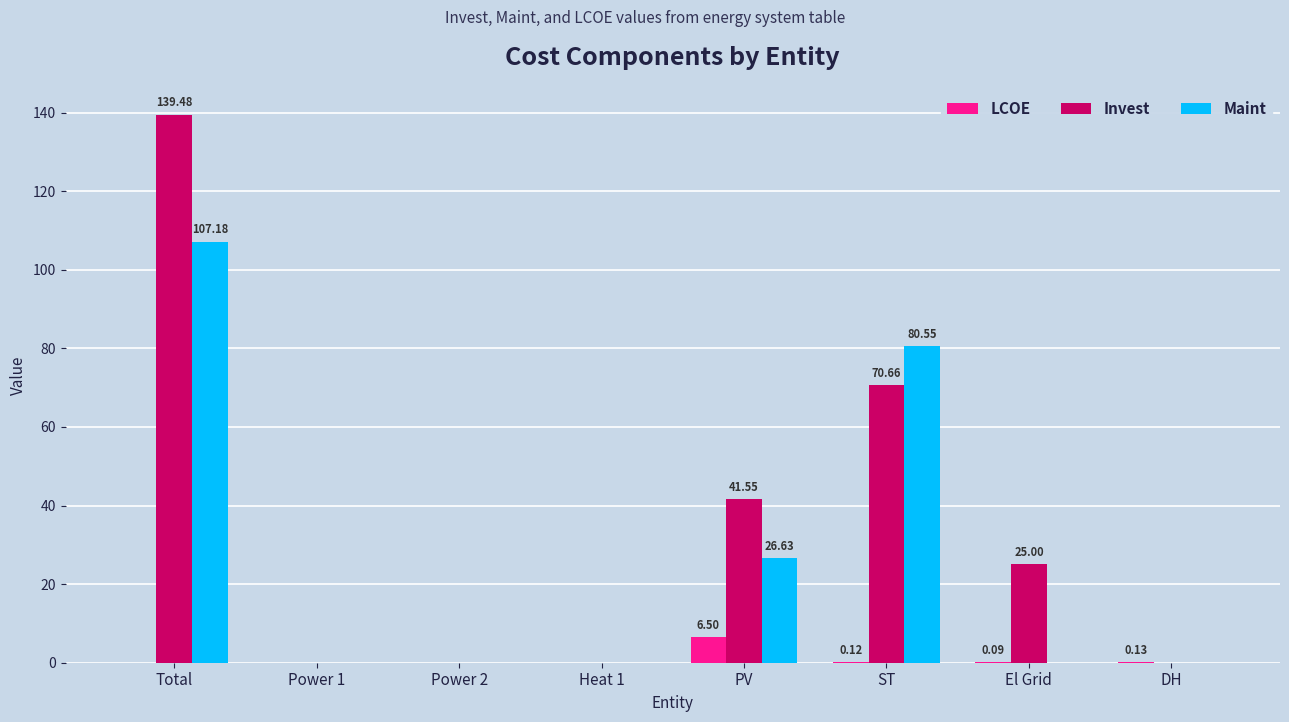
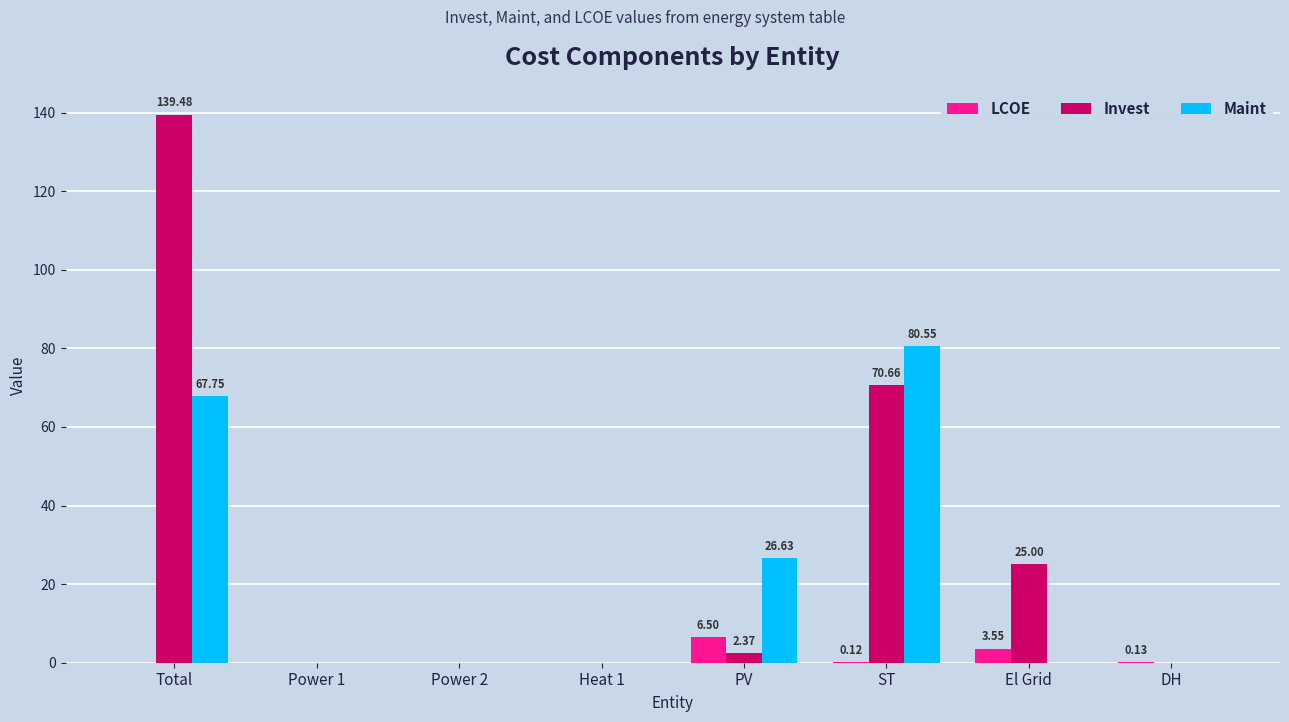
  {
    "LCOE": {
      "PV": 6.50,
      "ST": 0.12,
-     "El Grid": 0.09,
+     "El Grid": 3.55,
      "DH": 0.13
    },
    "Invest": {
      "Total": 139.48,
-     "PV": 41.55,
+     "PV": 2.37,
      "ST": 70.66,
      "El Grid": 25.00
    },
    "Maint": {
-     "Total": 107.18,
+     "Total": 67.75,
      "PV": 26.63,
      "ST": 80.55
    }
  }
